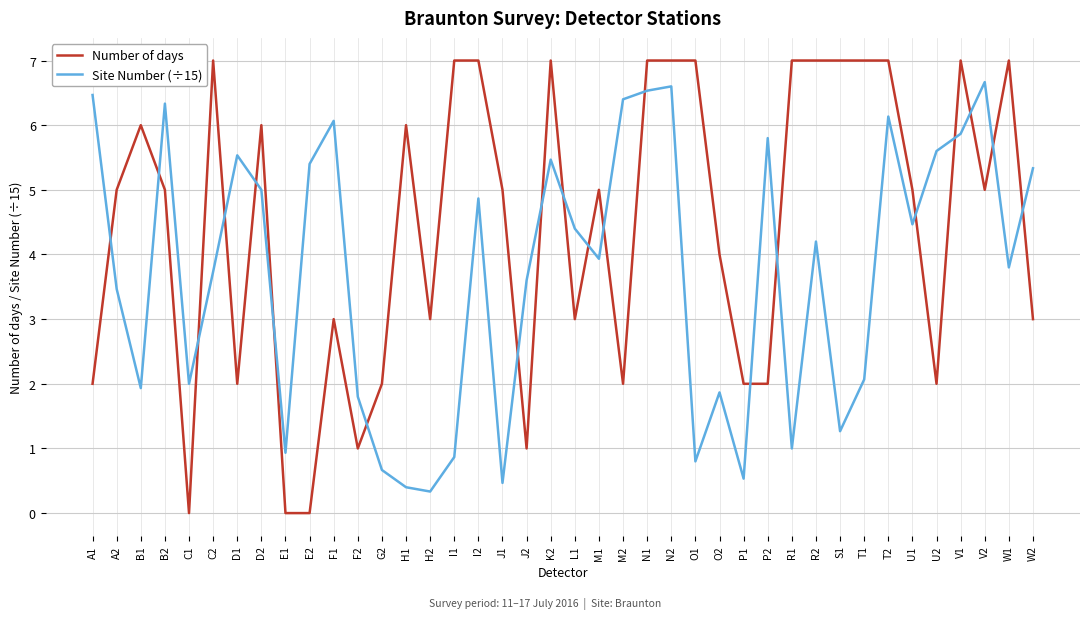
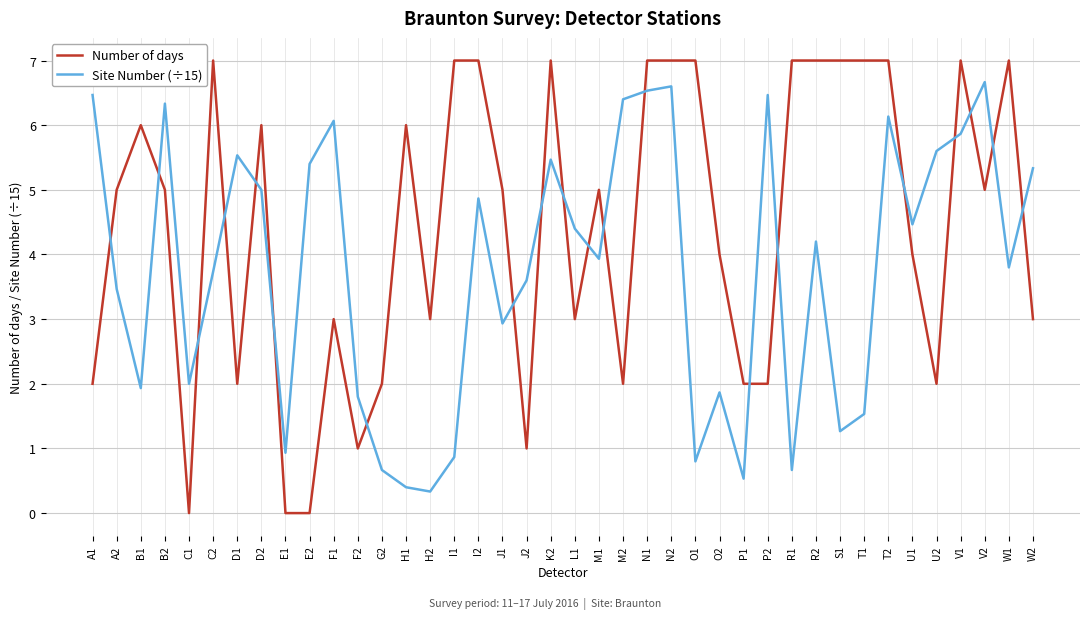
  {
    "Number of days": {
      "A1": 2,
      "A2": 5,
      "B1": 6,
      "B2": 5,
      "C1": 0,
      "C2": 7,
      "D1": 2,
      "D2": 6,
      "E1": 0,
      "E2": 0,
      "F1": 3,
      "F2": 1,
      "G2": 2,
      "H1": 6,
      "H2": 3,
      "I1": 7,
      "I2": 7,
      "J1": 5,
      "J2": 1,
      "K2": 7,
      "L1": 3,
      "M1": 5,
      "M2": 2,
      "N1": 7,
      "N2": 7,
      "O1": 7,
      "O2": 4,
      "P1": 2,
      "P2": 2,
      "R1": 7,
      "R2": 7,
      "S1": 7,
      "T1": 7,
      "T2": 7,
-     "U1": 5,
+     "U1": 4,
      "U2": 2,
      "V1": 7,
      "V2": 5,
      "W1": 7,
      "W2": 3
    },
    "Site Number (÷15)": {
      "A1": 6.5,
      "A2": 3.5,
      "B1": 1.9,
      "B2": 6.3,
      "C1": 2.0,
      "C2": 3.7,
      "D1": 5.5,
      "D2": 5.0,
      "E1": 0.9,
      "E2": 5.4,
      "F1": 6.1,
      "F2": 1.8,
      "G2": 0.7,
      "H1": 0.4,
      "H2": 0.3,
      "I1": 0.9,
      "I2": 4.9,
-     "J1": 0.5,
+     "J1": 2.9,
      "J2": 3.6,
      "K2": 5.5,
      "L1": 4.4,
      "M1": 3.9,
      "M2": 6.4,
      "N1": 6.5,
      "N2": 6.6,
      "O1": 0.8,
      "O2": 1.9,
      "P1": 0.5,
-     "P2": 5.8,
-     "R1": 1.0,
+     "P2": 6.5,
+     "R1": 0.7,
      "R2": 4.2,
      "S1": 1.3,
-     "T1": 2.1,
+     "T1": 1.5,
      "T2": 6.1,
      "U1": 4.5,
      "U2": 5.6,
      "V1": 5.9,
      "V2": 6.7,
      "W1": 3.8,
      "W2": 5.3
    }
  }
